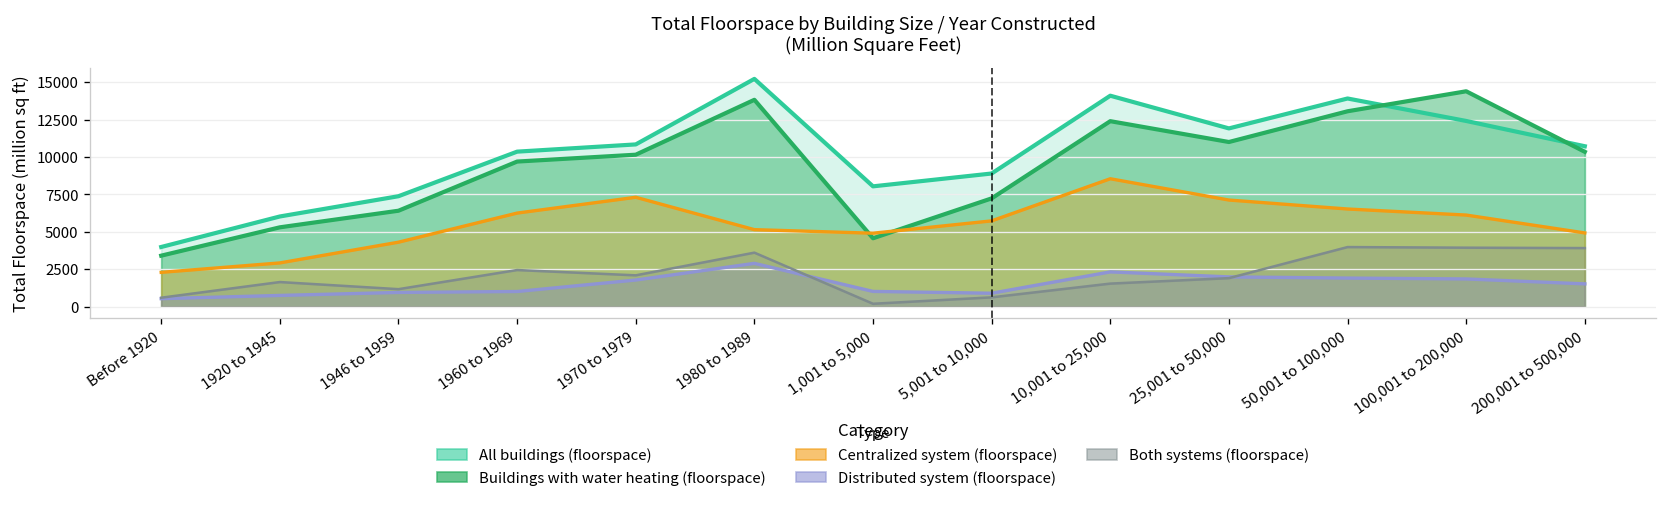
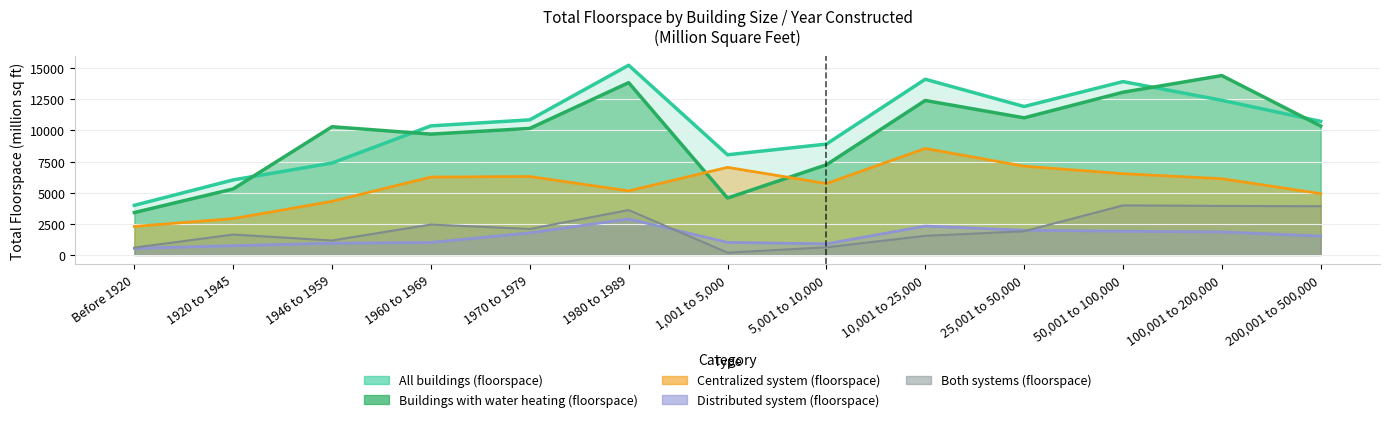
  {
    "Buildings with water heating (floorspace)": {
      "Before 1920": 3400,
      "1920 to 1945": 5300,
-     "1946 to 1959": 6400,
+     "1946 to 1959": 10300,
      "1960 to 1969": 9700,
      "1970 to 1979": 10200,
      "1980 to 1989": 13800,
      "1,001 to 5,000": 4600,
      "5,001 to 10,000": 7200,
      "10,001 to 25,000": 12400,
      "25,001 to 50,000": 11000,
      "50,001 to 100,000": 13100,
      "100,001 to 200,000": 14400,
      "200,001 to 500,000": 10400
    },
    "Centralized system (floorspace)": {
      "Before 1920": 2300,
      "1920 to 1945": 2900,
      "1946 to 1959": 4300,
      "1960 to 1969": 6300,
-     "1970 to 1979": 7300,
+     "1970 to 1979": 6300,
      "1980 to 1989": 5100,
-     "1,001 to 5,000": 4900,
+     "1,001 to 5,000": 7000,
      "5,001 to 10,000": 5700,
      "10,001 to 25,000": 8500,
      "25,001 to 50,000": 7100,
      "50,001 to 100,000": 6500,
      "100,001 to 200,000": 6100,
      "200,001 to 500,000": 4900
    }
  }
